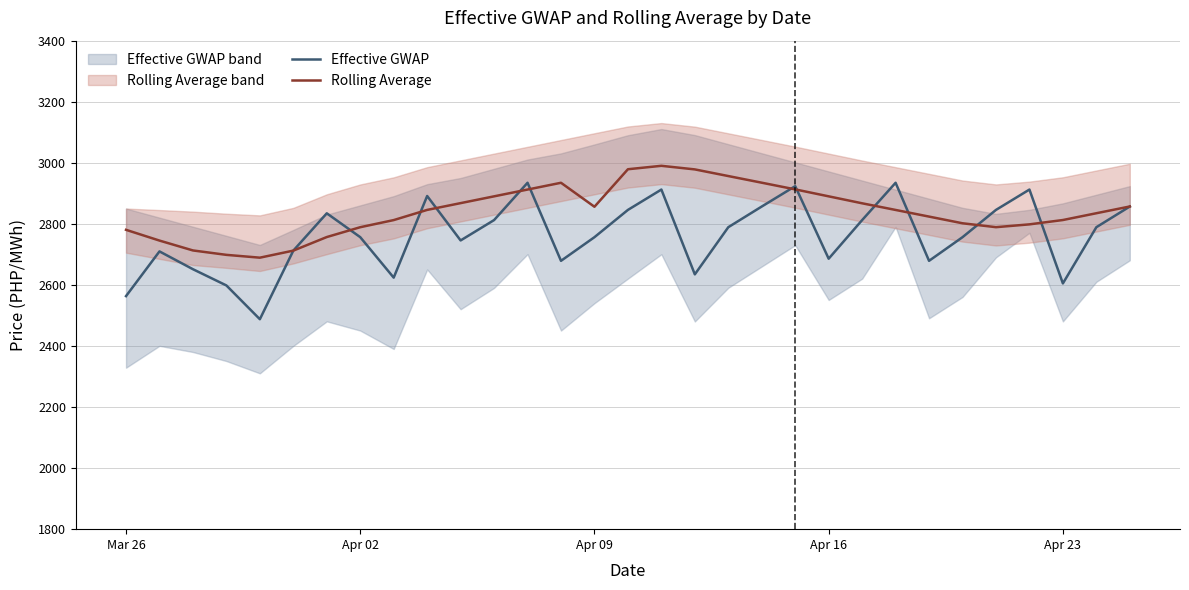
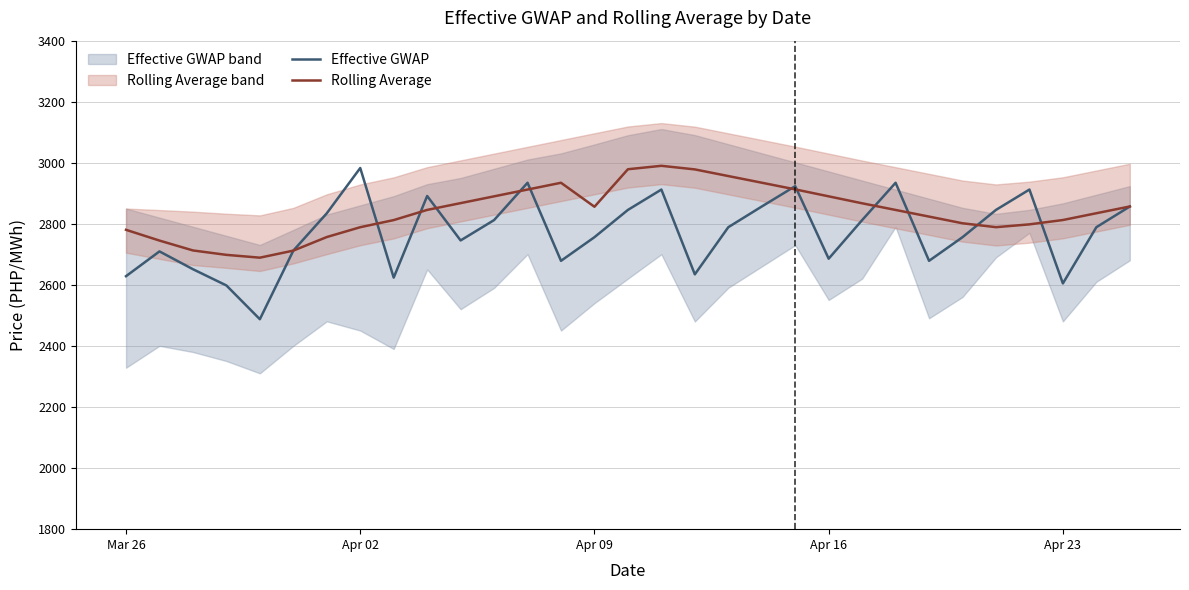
  {
    "Effective GWAP": {
-     "Mar 26": 2560,
-     "Apr 02": 2760,
+     "Mar 26": 2630,
+     "Apr 02": 2980,
      "Apr 09": 2760,
      "Apr 16": 2690,
      "Apr 23": 2600
    },
    "Rolling Average": {
      "Mar 26": 2780,
      "Apr 02": 2790,
      "Apr 09": 2860,
      "Apr 16": 2890,
      "Apr 23": 2810
    }
  }
